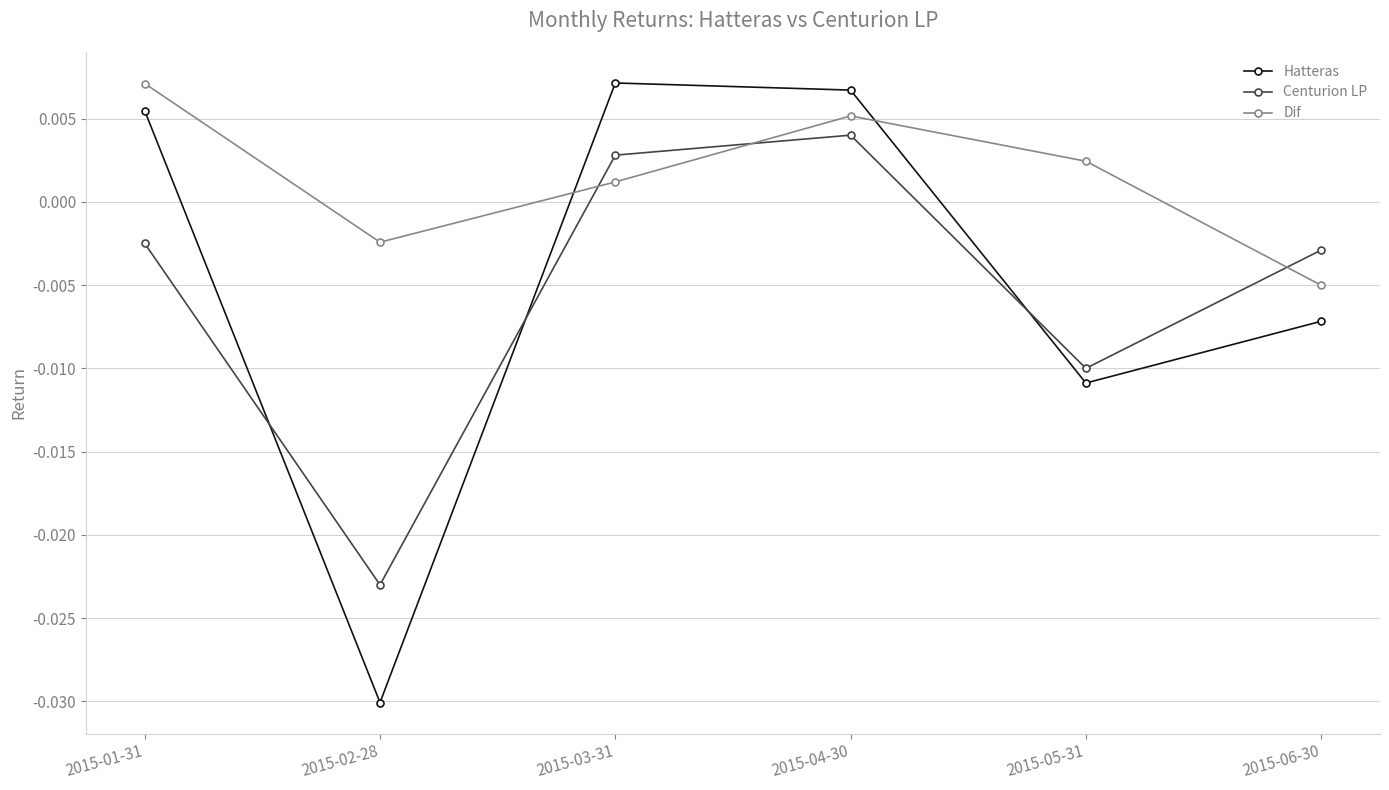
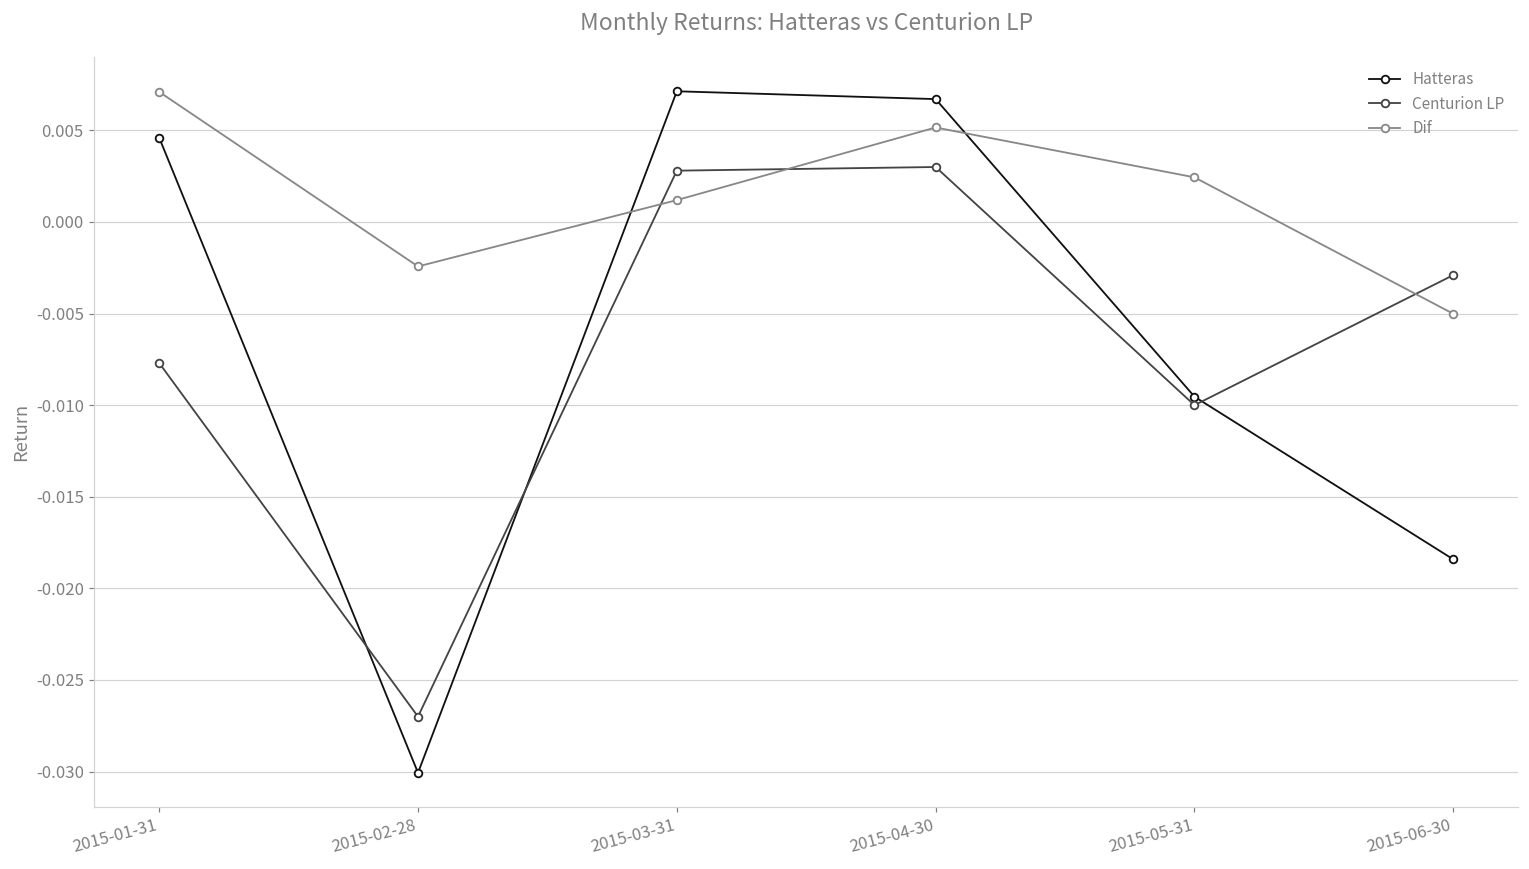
  {
    "Hatteras": {
-     "2015-01-31": 0.0055,
+     "2015-01-31": 0.0046,
      "2015-02-28": -0.0301,
      "2015-03-31": 0.0071,
      "2015-04-30": 0.0067,
-     "2015-05-31": -0.0109,
-     "2015-06-30": -0.0072
+     "2015-05-31": -0.0095,
+     "2015-06-30": -0.0184
    },
    "Centurion LP": {
-     "2015-01-31": -0.0025,
-     "2015-02-28": -0.023,
+     "2015-01-31": -0.0077,
+     "2015-02-28": -0.027,
      "2015-03-31": 0.0028,
-     "2015-04-30": 0.004,
+     "2015-04-30": 0.003,
      "2015-05-31": -0.0100,
      "2015-06-30": -0.0029
    },
    "Dif": {
      "2015-01-31": 0.0071,
      "2015-02-28": -0.0024,
      "2015-03-31": 0.0012,
      "2015-04-30": 0.0052,
      "2015-05-31": 0.0024,
      "2015-06-30": -0.0050
    }
  }
